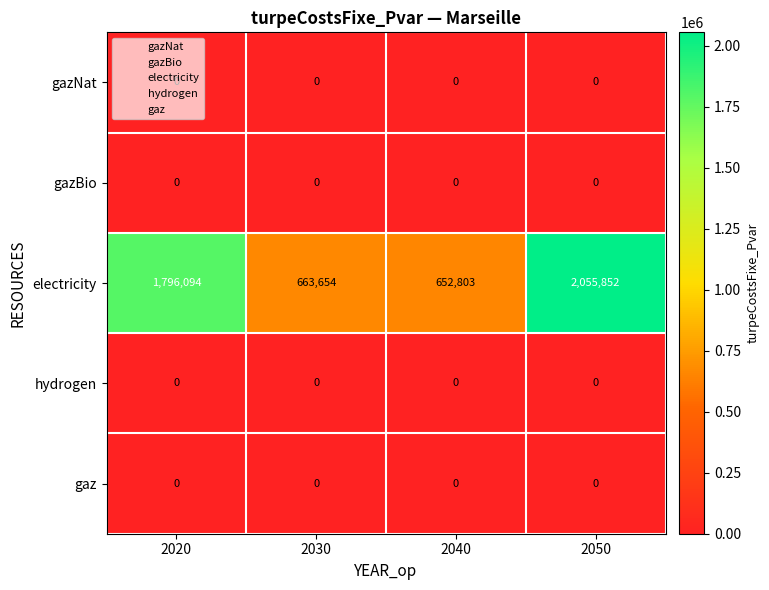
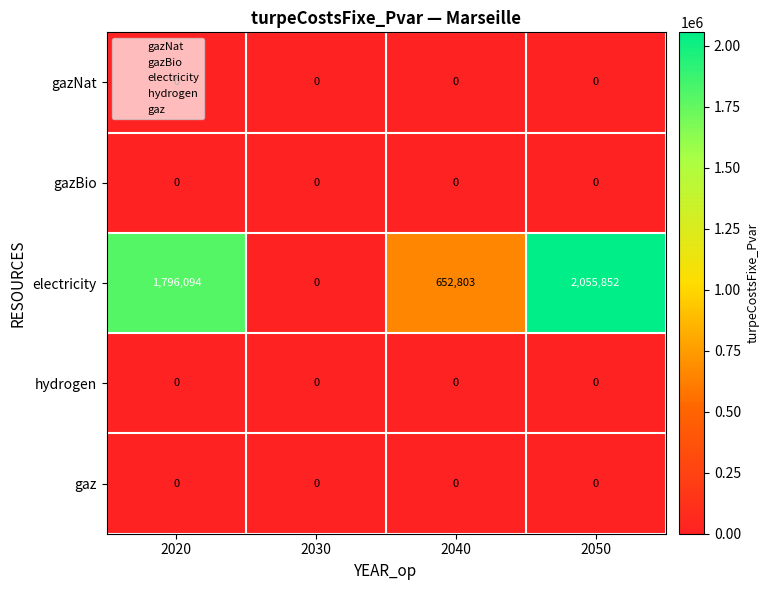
  {
    "gazNat": {
      "2030": "0",
      "2040": "0",
      "2050": "0"
    },
    "gazBio": {
      "2020": "0",
      "2030": "0",
      "2040": "0",
      "2050": "0"
    },
    "electricity": {
      "2020": "1,796,094",
-     "2030": "663,654",
+     "2030": "0",
      "2040": "652,803",
      "2050": "2,055,852"
    },
    "hydrogen": {
      "2020": "0",
      "2030": "0",
      "2040": "0",
      "2050": "0"
    },
    "gaz": {
      "2020": "0",
      "2030": "0",
      "2040": "0",
      "2050": "0"
    }
  }
